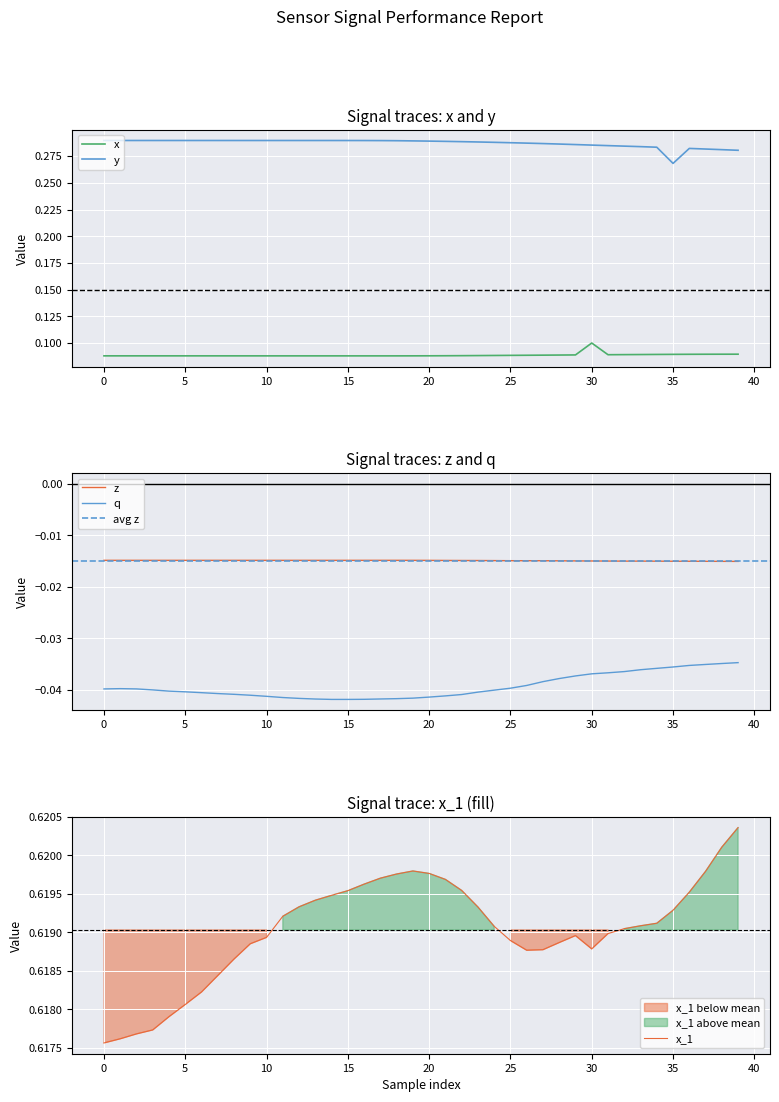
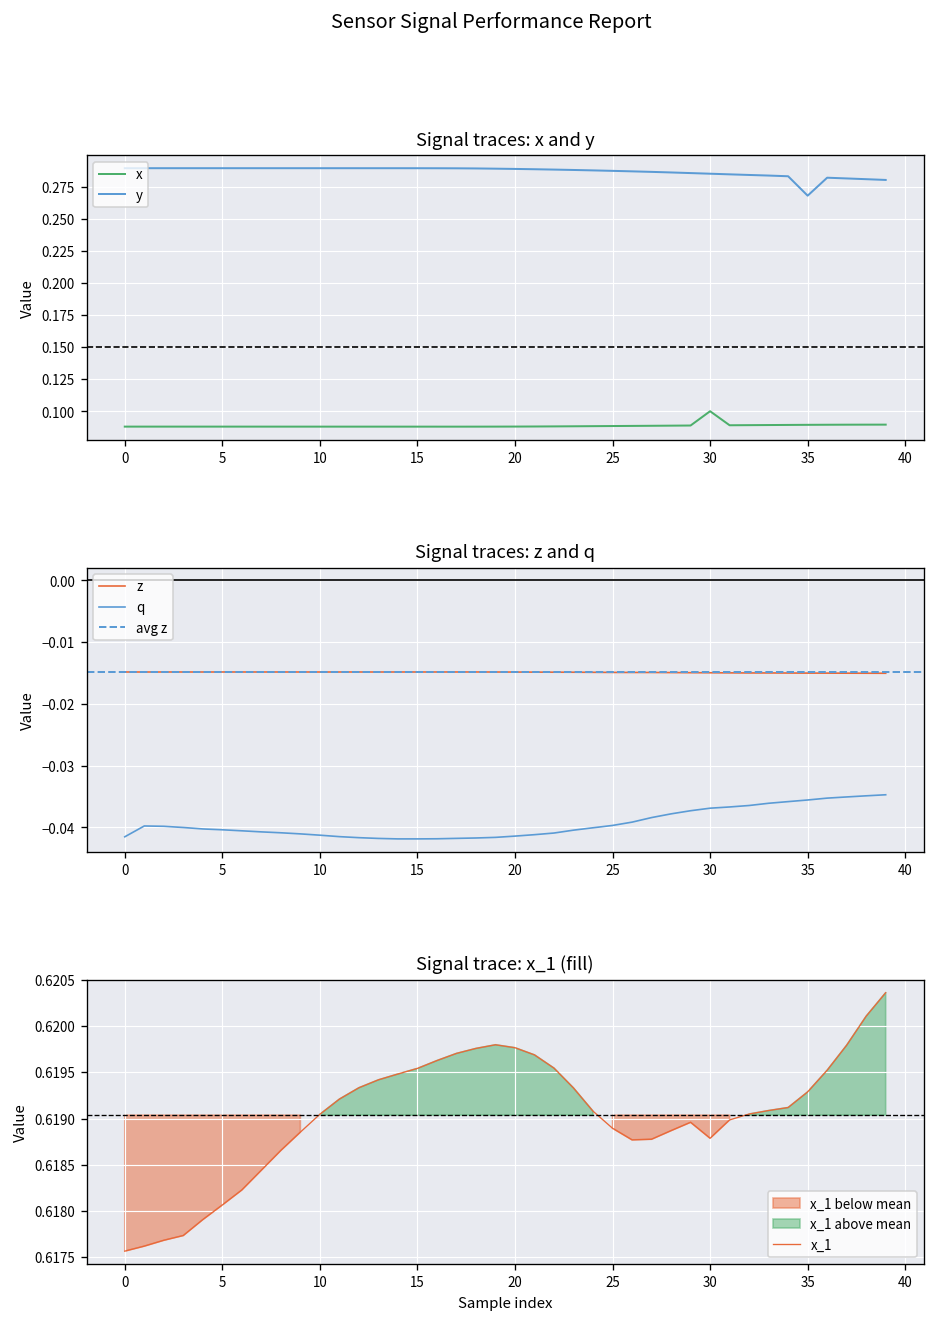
  {
    "Signal traces: x and y": {
      "x": {
        "0": 0.088,
        "5": 0.088,
        "10": 0.088,
        "15": 0.088,
        "20": 0.088,
        "25": 0.088,
        "30": 0.100,
        "35": 0.089
      },
      "y": {
        "5": 0.290,
        "10": 0.290,
        "15": 0.290,
        "20": 0.289,
        "25": 0.288,
        "30": 0.285,
        "35": 0.268
      }
    },
    "Signal traces: z and q": {
      "z": {
        "0": -0.015,
        "5": -0.015,
        "10": -0.015,
        "15": -0.015,
        "20": -0.015,
        "25": -0.015,
        "30": -0.015,
        "35": -0.015
      },
      "q": {
-       "0": -0.040,
+       "0": -0.042,
        "5": -0.040,
        "10": -0.041,
        "15": -0.042,
        "20": -0.041,
        "25": -0.040,
        "30": -0.037,
        "35": -0.036
      }
    },
    "Signal trace: x_1 (fill)": {
      "0": 0.6176,
      "5": 0.6181,
-     "10": 0.6189,
+     "10": 0.6190,
      "15": 0.6195,
      "20": 0.6198,
      "25": 0.6189,
      "30": 0.6188,
      "35": 0.6193
    }
  }
